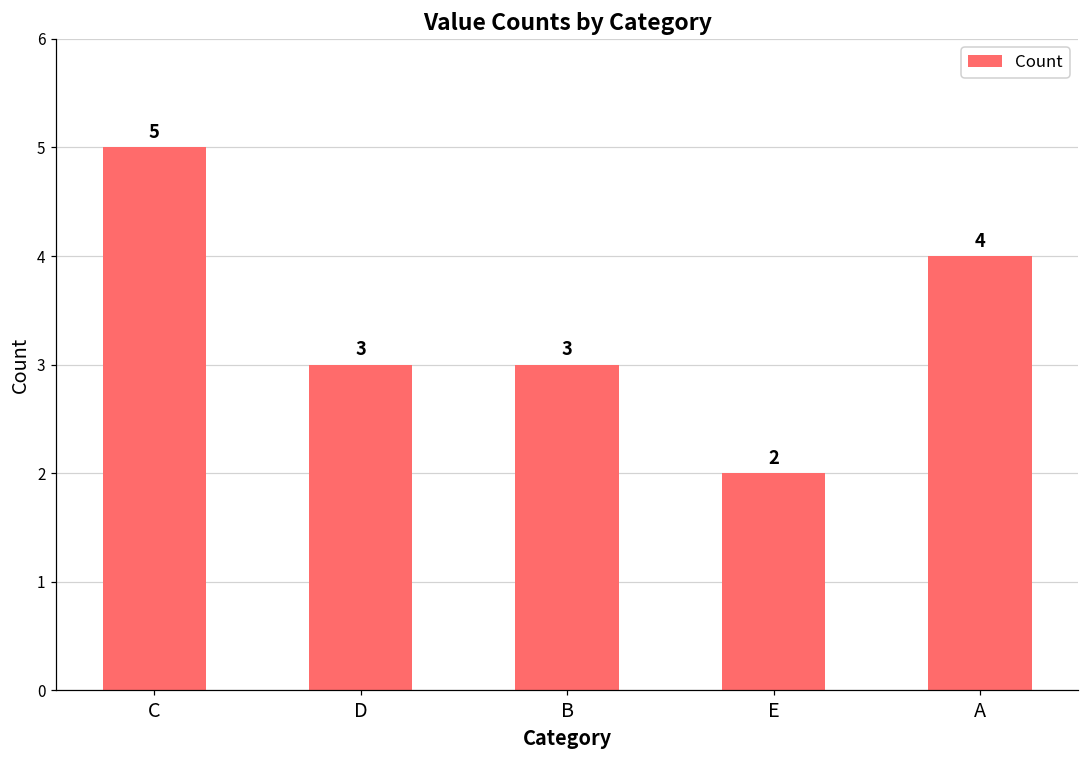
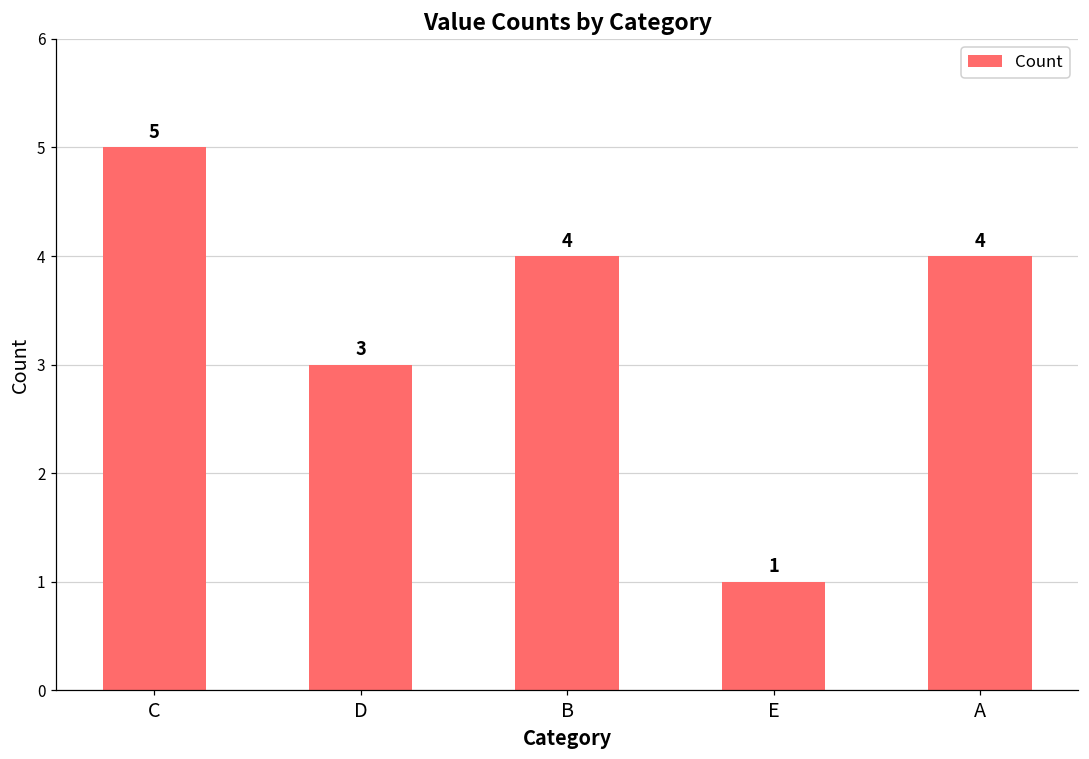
  {
    "C": 5,
    "D": 3,
-   "B": 3,
-   "E": 2,
+   "B": 4,
+   "E": 1,
    "A": 4
  }
